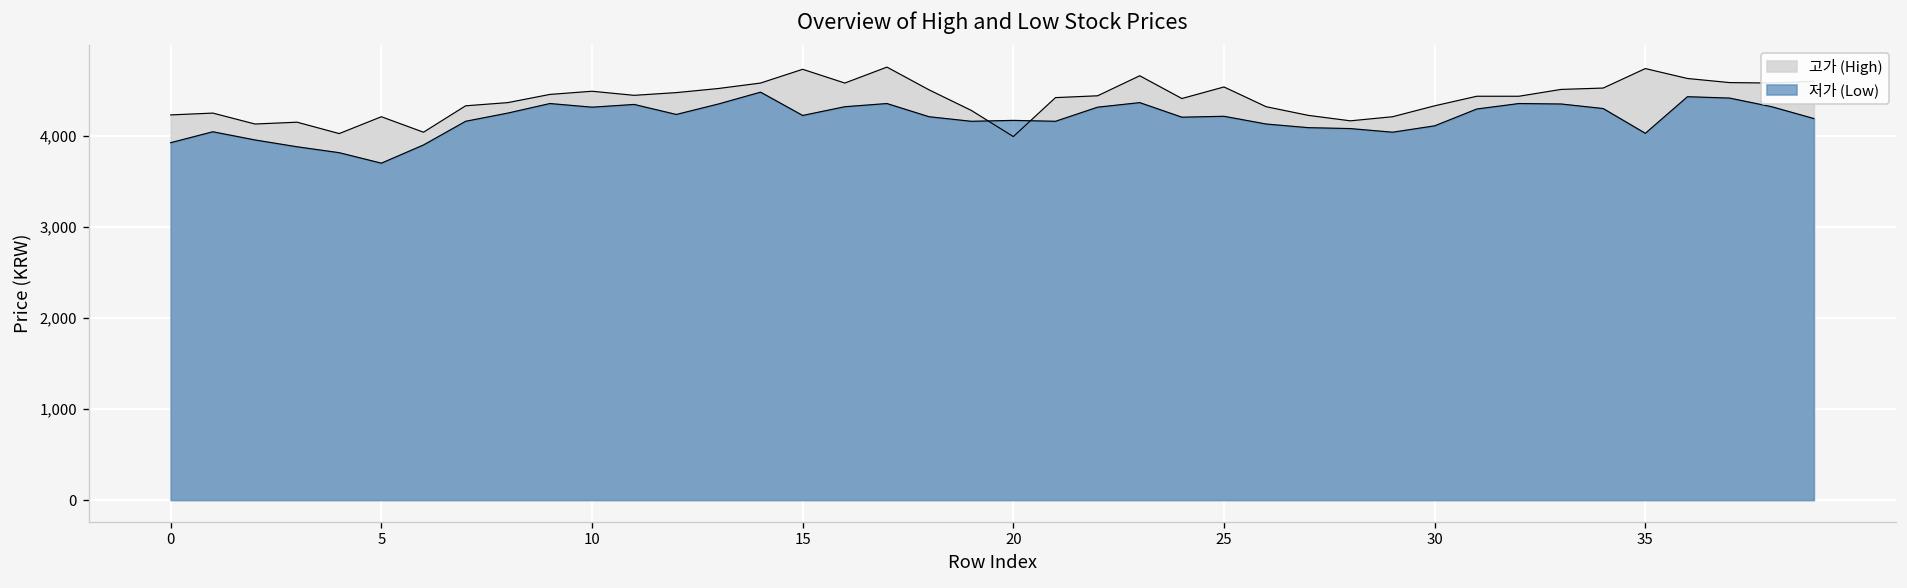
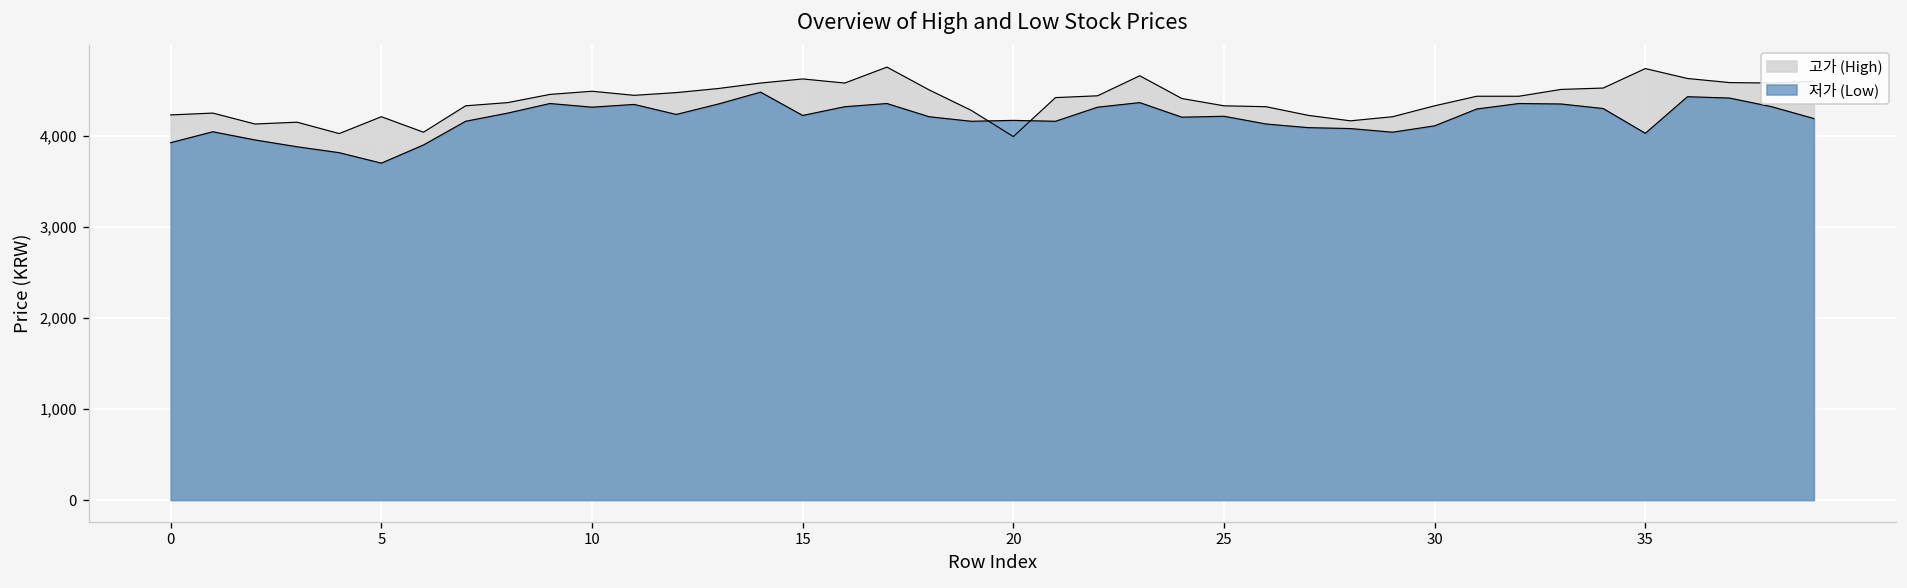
  {
    "고가 (High)": {
      "0": "4,200",
      "5": "4,200",
      "10": "4,500",
-     "15": "4,700",
+     "15": "4,600",
      "20": "4,000",
-     "25": "4,500",
+     "25": "4,300",
      "30": "4,300",
      "35": "4,700"
    },
    "저가 (Low)": {
      "0": "3,900",
      "5": "3,700",
      "10": "4,300",
      "15": "4,200",
      "20": "4,200",
      "25": "4,200",
      "30": "4,100",
      "35": "4,000"
    }
  }
